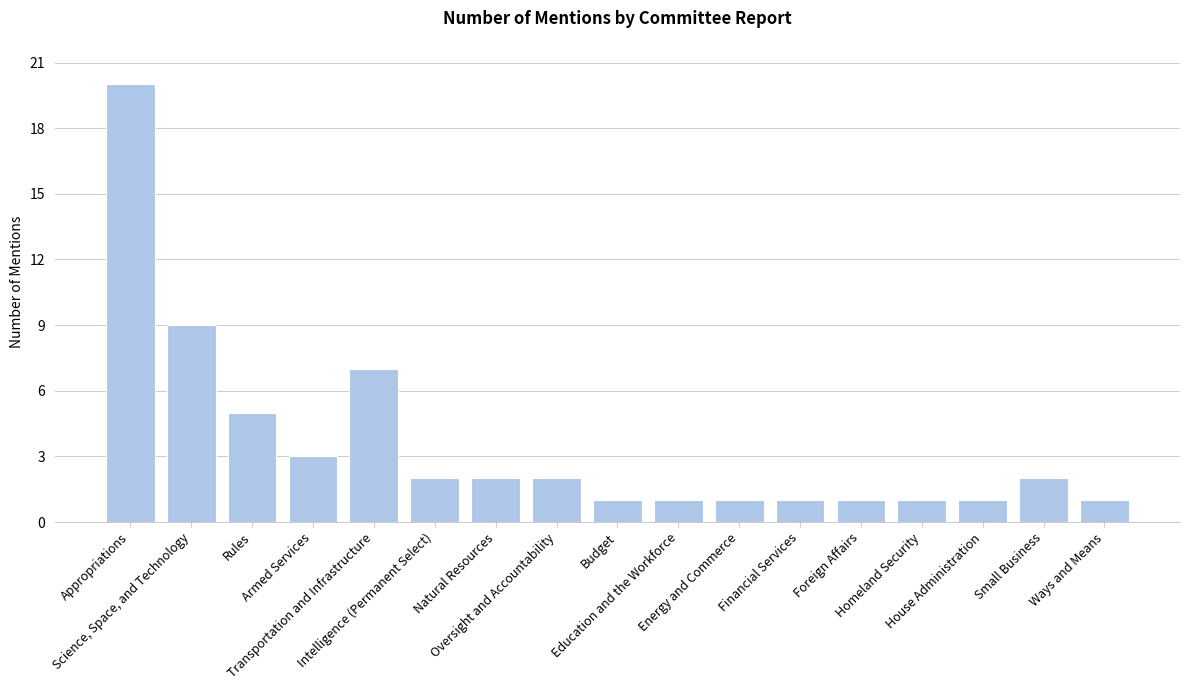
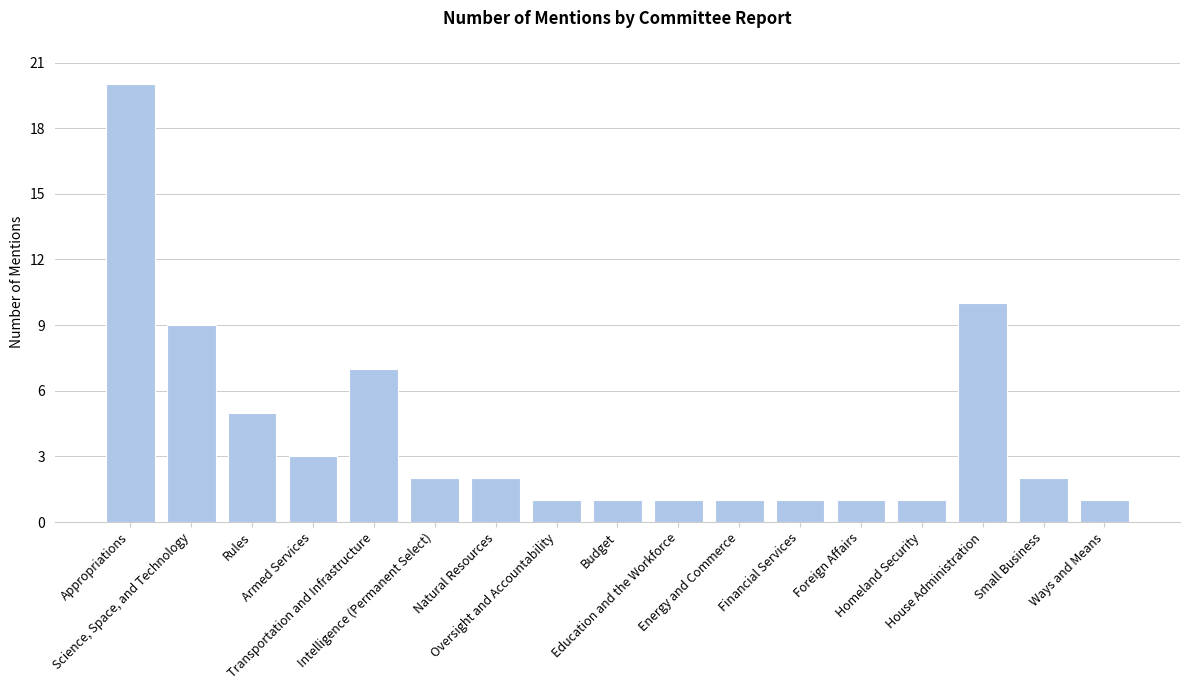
  {
    "Appropriations": 20,
    "Science, Space, and Technology": 9,
    "Rules": 5,
    "Armed Services": 3,
    "Transportation and Infrastructure": 7,
    "Intelligence (Permanent Select)": 2,
    "Natural Resources": 2,
-   "Oversight and Accountability": 2,
+   "Oversight and Accountability": 1,
    "Budget": 1,
    "Education and the Workforce": 1,
    "Energy and Commerce": 1,
    "Financial Services": 1,
    "Foreign Affairs": 1,
    "Homeland Security": 1,
-   "House Administration": 1,
+   "House Administration": 10,
    "Small Business": 2,
    "Ways and Means": 1
  }
